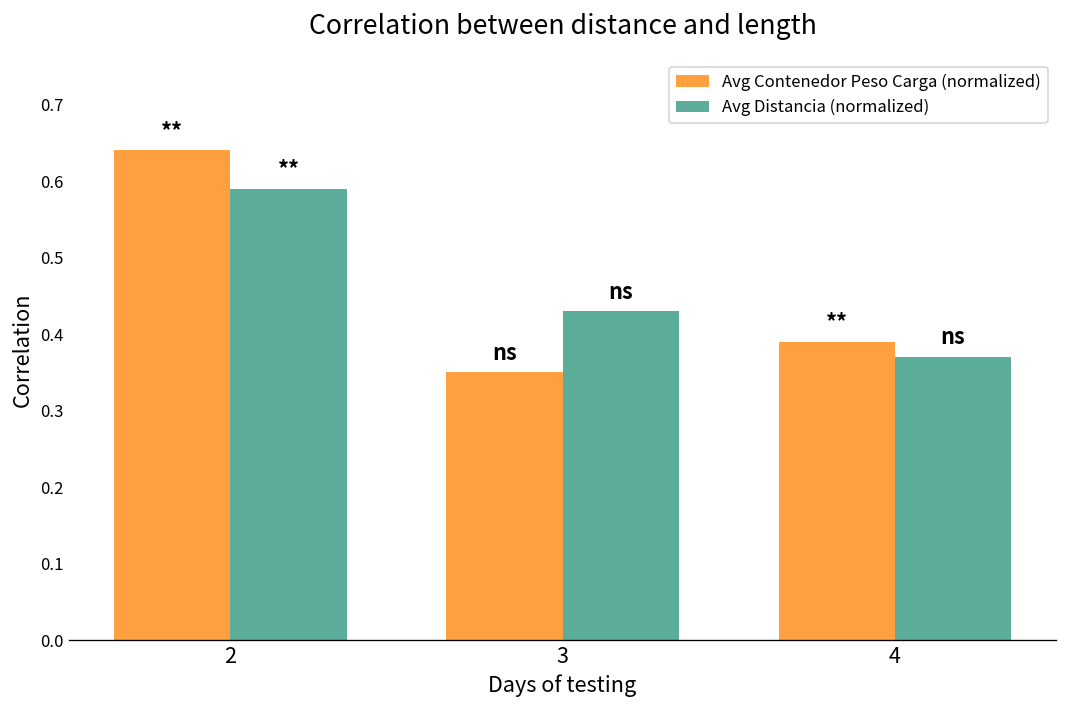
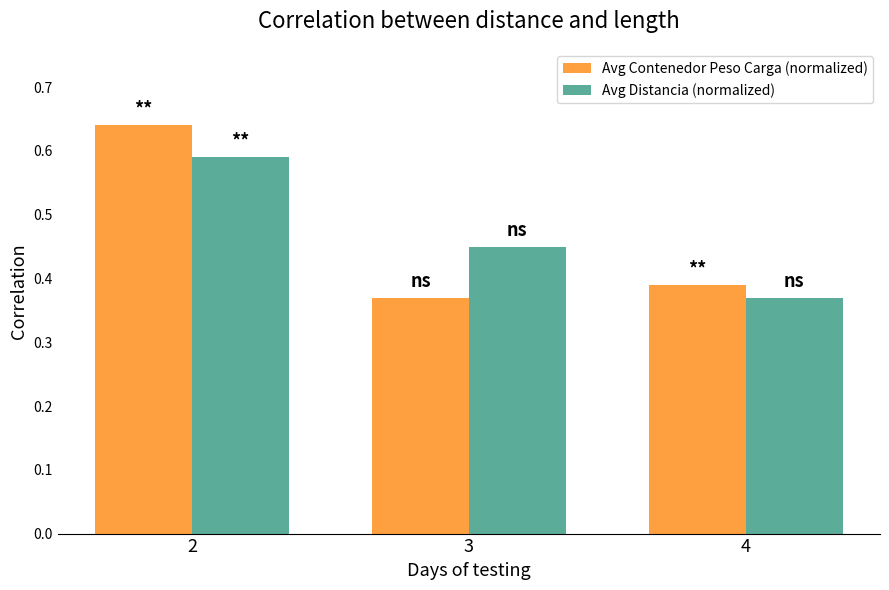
  {
    "Avg Contenedor Peso Carga (normalized)": {
      "2": 0.64,
-     "3": 0.35,
+     "3": 0.37,
      "4": 0.39
    },
    "Avg Distancia (normalized)": {
      "2": 0.59,
-     "3": 0.43,
+     "3": 0.45,
      "4": 0.37
    }
  }
